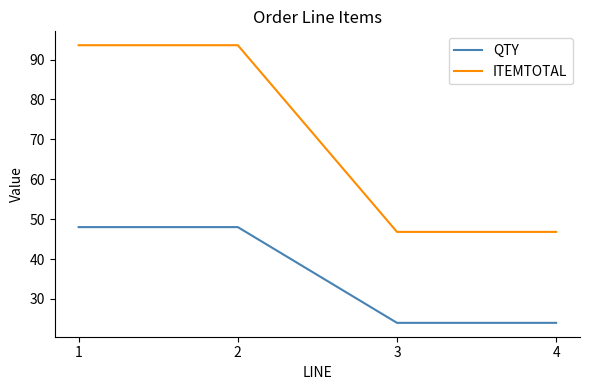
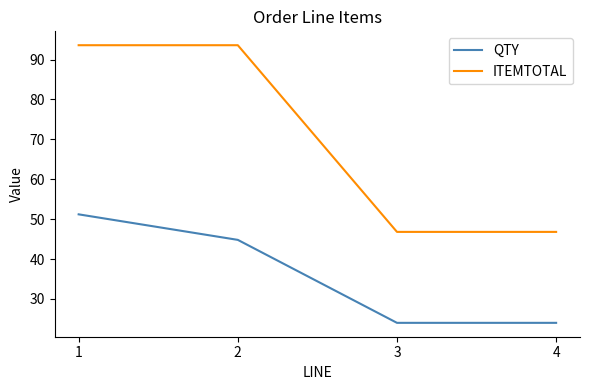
  {
    "QTY": {
-     "1": 48,
-     "2": 48,
+     "1": 51,
+     "2": 45,
      "3": 24,
      "4": 24
    },
    "ITEMTOTAL": {
      "1": 94,
      "2": 94,
      "3": 47,
      "4": 47
    }
  }
